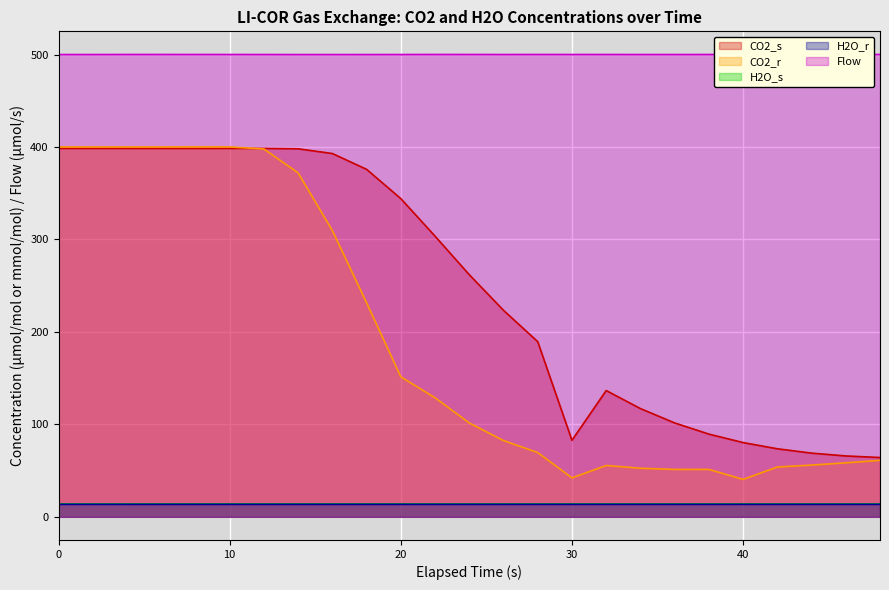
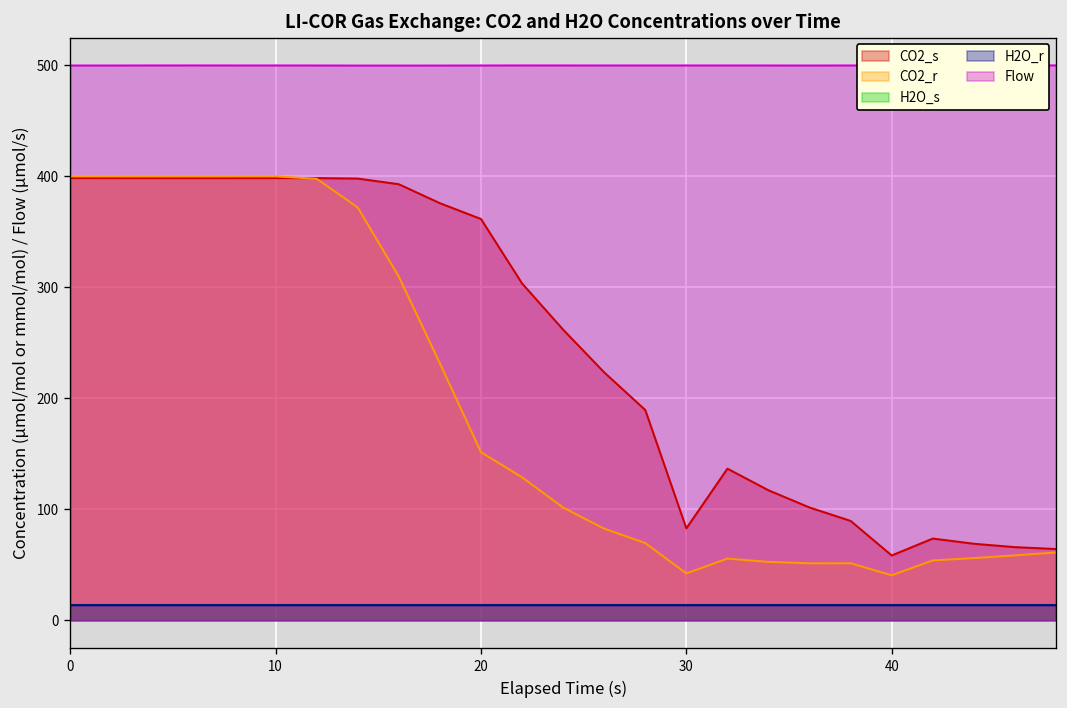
  {
    "CO2_s": {
-     "20": 340,
+     "20": 360,
      "30": 80,
-     "40": 80
+     "40": 60
    },
    "CO2_r": {
      "20": 150,
      "30": 40,
      "40": 40
    },
    "H2O_r": {
      "0": 10,
      "10": 10,
      "20": 10,
      "30": 10,
      "40": 10
    },
    "Flow": {
      "0": 500,
      "10": 500,
      "20": 500,
      "30": 500
    }
  }
